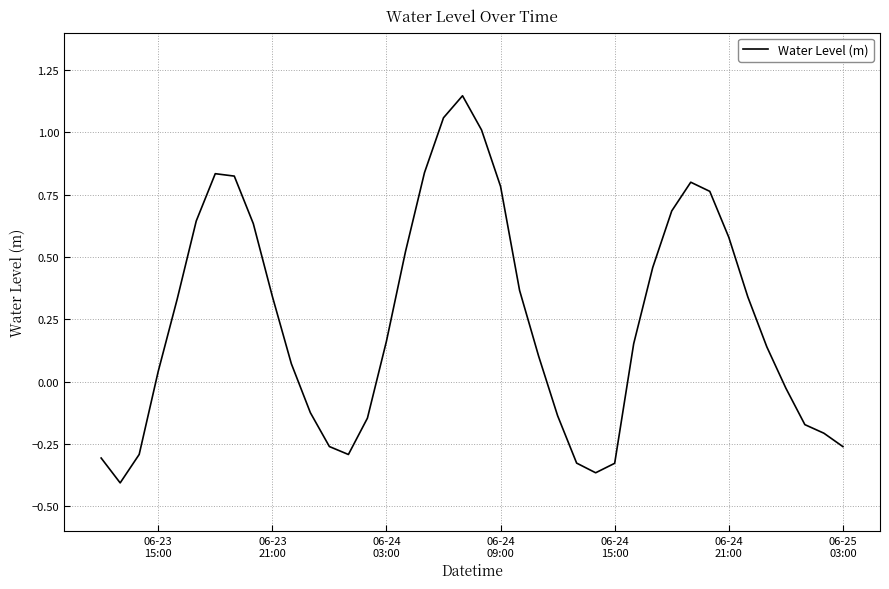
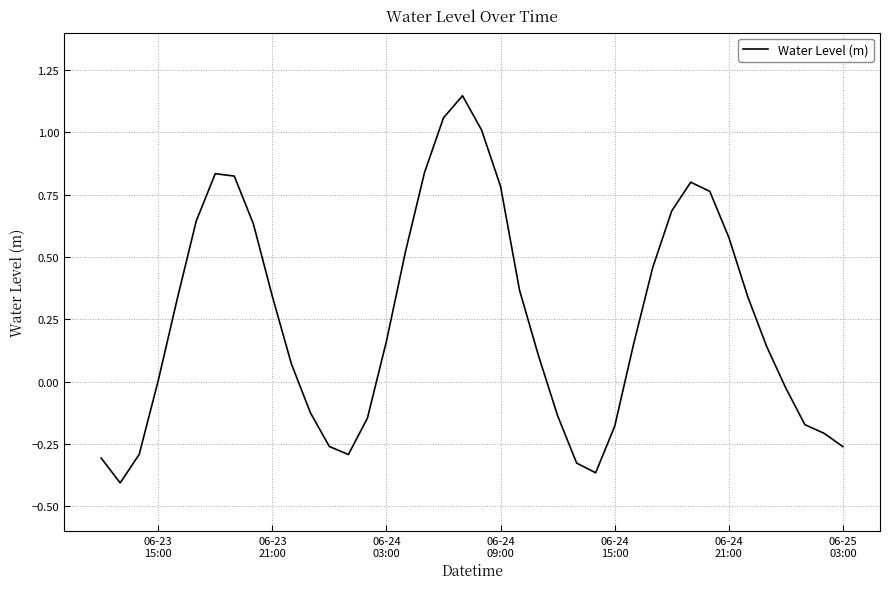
  {
-   "06-23 15:00": 0.04,
+   "06-23 15:00": 0.00,
    "06-23 21:00": 0.34,
    "06-24 03:00": 0.16,
    "06-24 09:00": 0.78,
-   "06-24 15:00": -0.33,
+   "06-24 15:00": -0.18,
    "06-24 21:00": 0.58,
    "06-25 03:00": -0.26
  }
